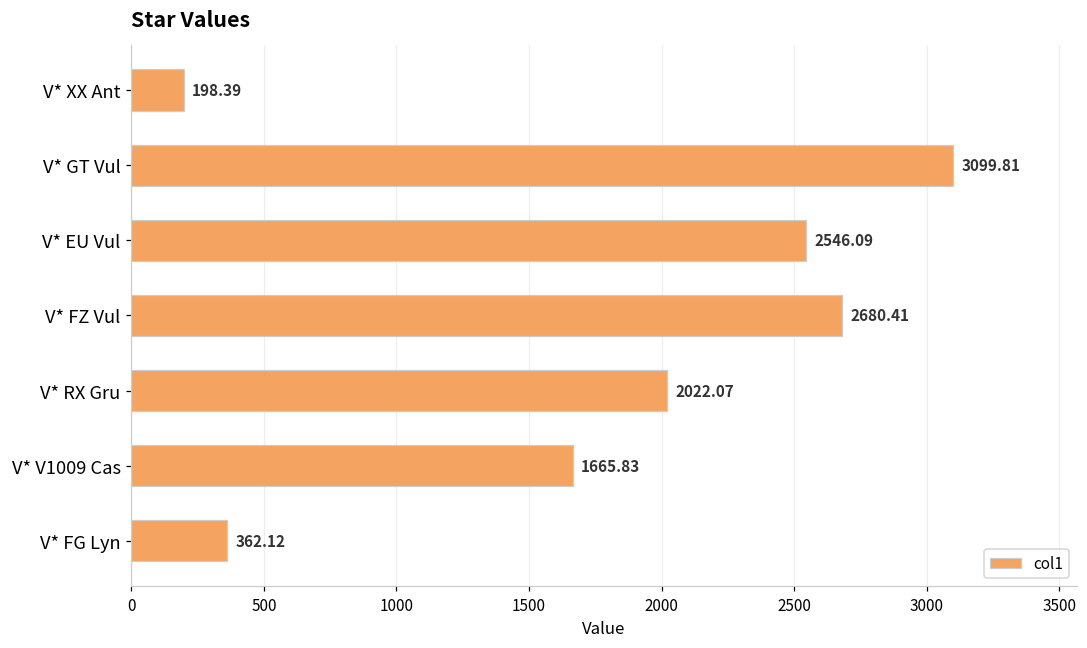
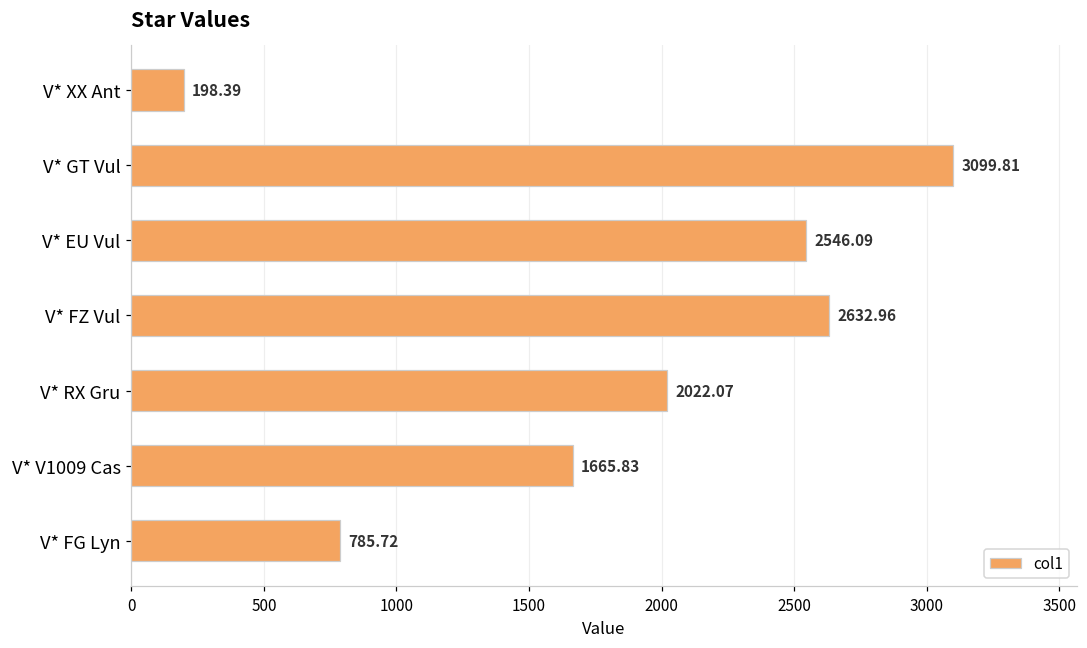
  {
    "V* XX Ant": 198.39,
    "V* GT Vul": 3099.81,
    "V* EU Vul": 2546.09,
-   "V* FZ Vul": 2680.41,
+   "V* FZ Vul": 2632.96,
    "V* RX Gru": 2022.07,
    "V* V1009 Cas": 1665.83,
-   "V* FG Lyn": 362.12
+   "V* FG Lyn": 785.72
  }
